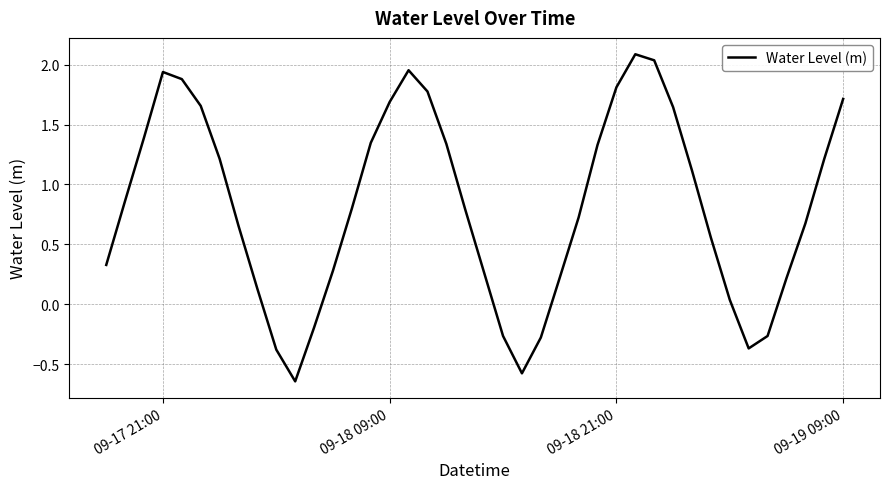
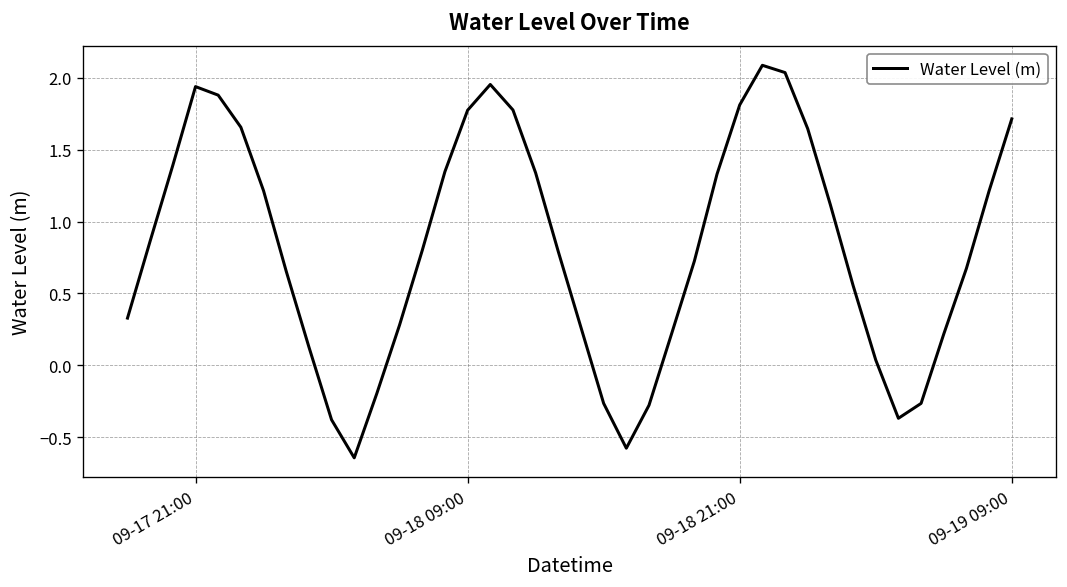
  {
    "09-17 21:00": 1.94,
-   "09-18 09:00": 1.69,
+   "09-18 09:00": 1.77,
    "09-18 21:00": 1.81,
    "09-19 09:00": 1.71
  }
